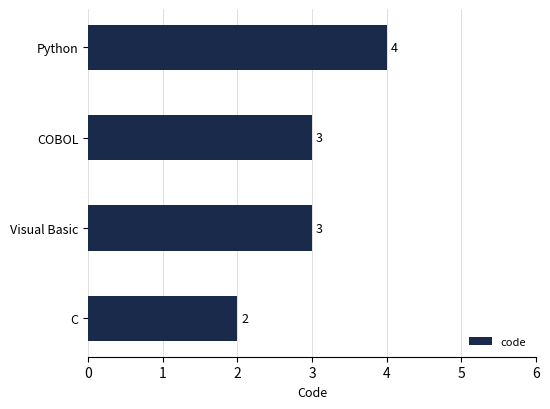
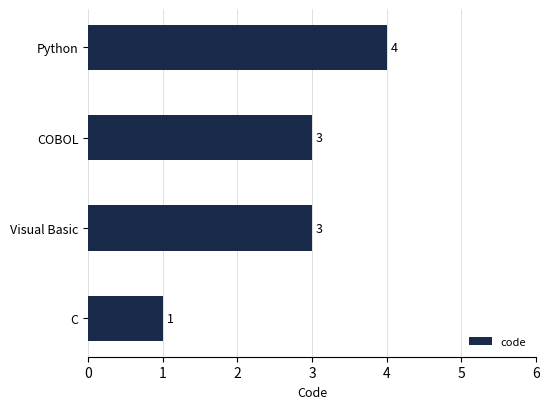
  {
    "Python": 4,
    "COBOL": 3,
    "Visual Basic": 3,
-   "C": 2
+   "C": 1
  }
